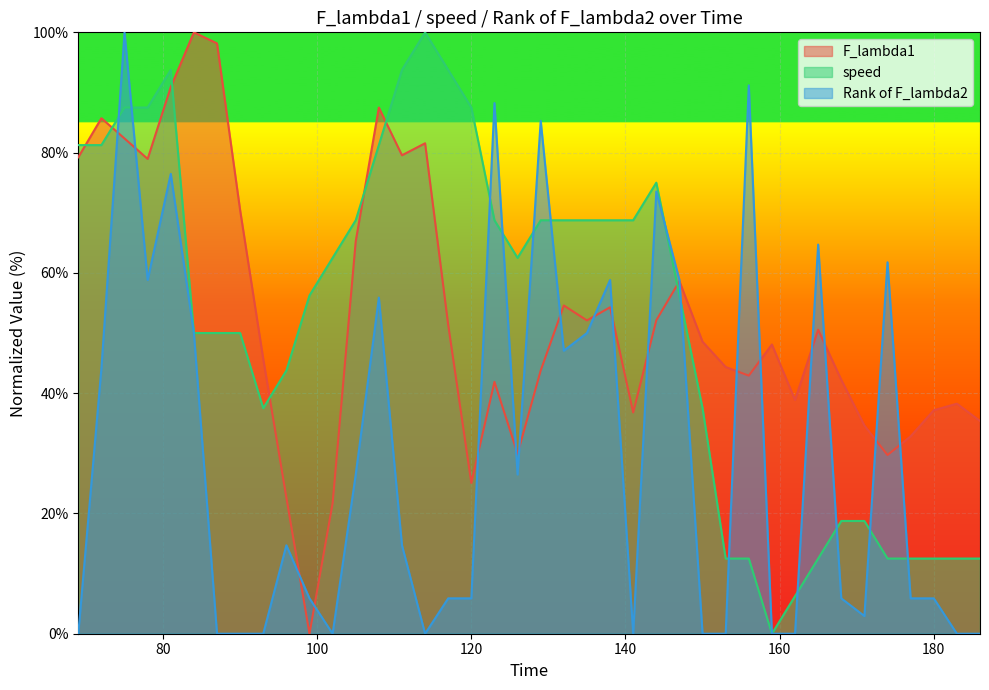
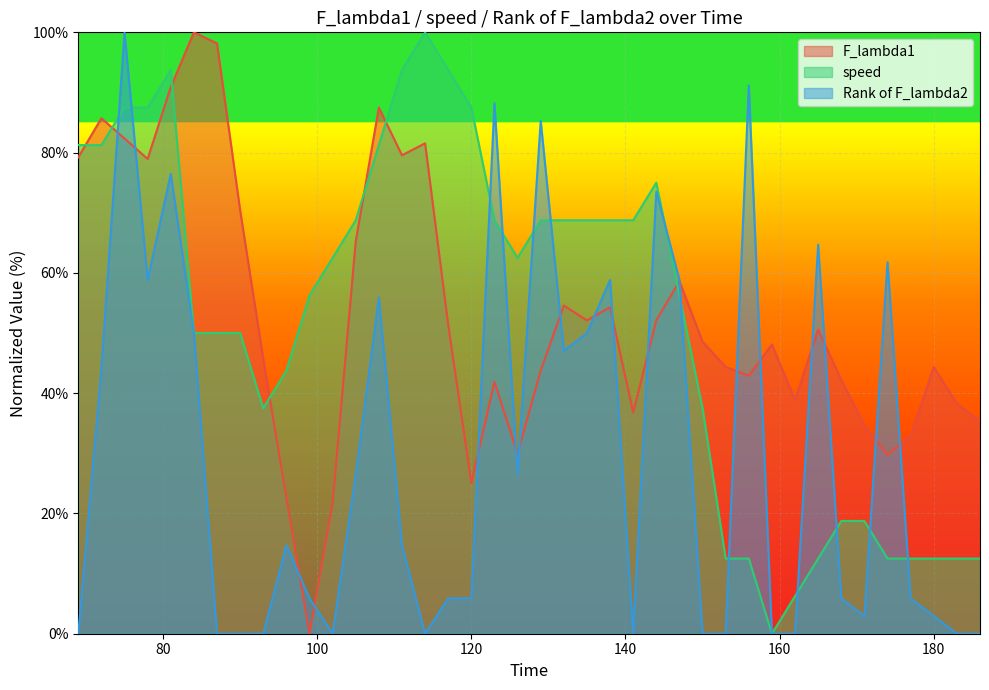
  {
    "F_lambda1": {
      "120": "25%",
-     "180": "37%"
+     "180": "44%"
    },
    "speed": {
      "120": "88%",
      "180": "13%"
    },
    "Rank of F_lambda2": {
      "120": "6%",
-     "180": "6%"
+     "180": "3%"
    }
  }
